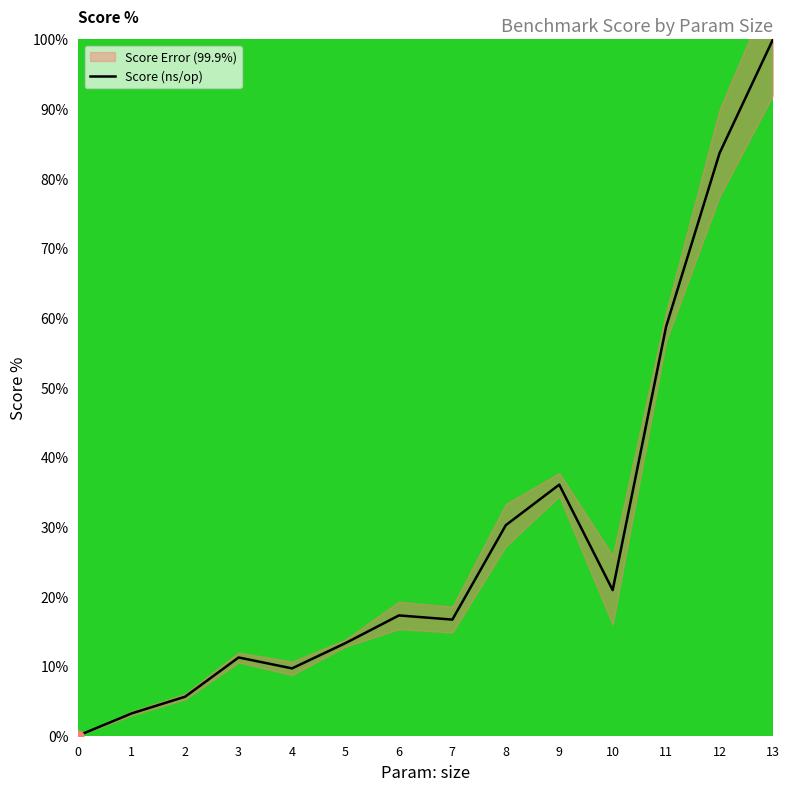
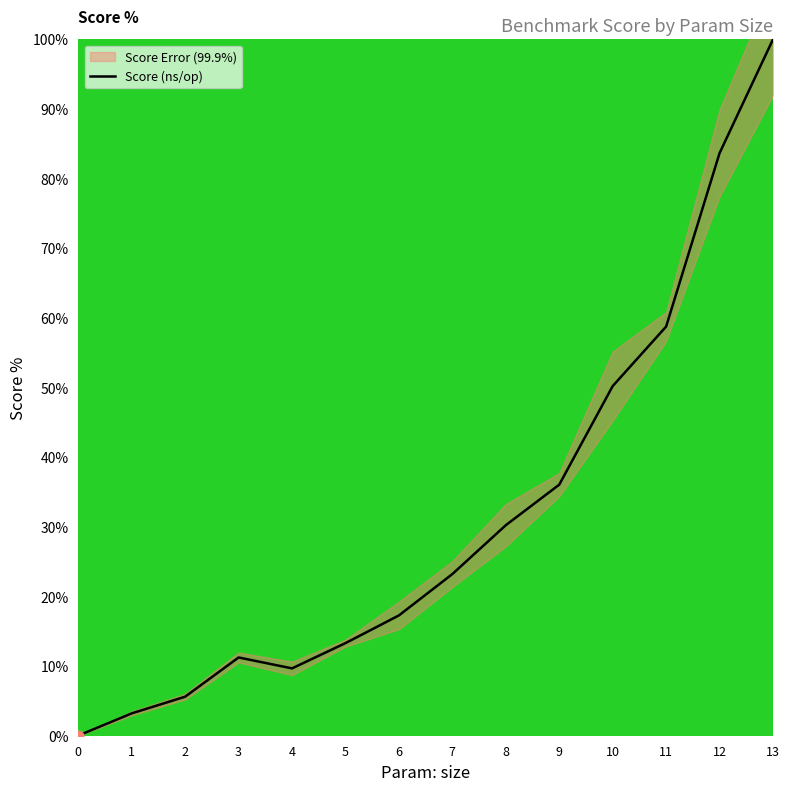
  {
    "Score (ns/op)": {
      "2": "6%",
      "3": "11%",
      "4": "10%",
      "5": "13%",
      "6": "17%",
-     "7": "17%",
+     "7": "23%",
      "8": "30%",
      "9": "36%",
-     "10": "21%",
+     "10": "50%",
      "11": "59%",
      "12": "84%",
      "13": "100%"
    }
  }
